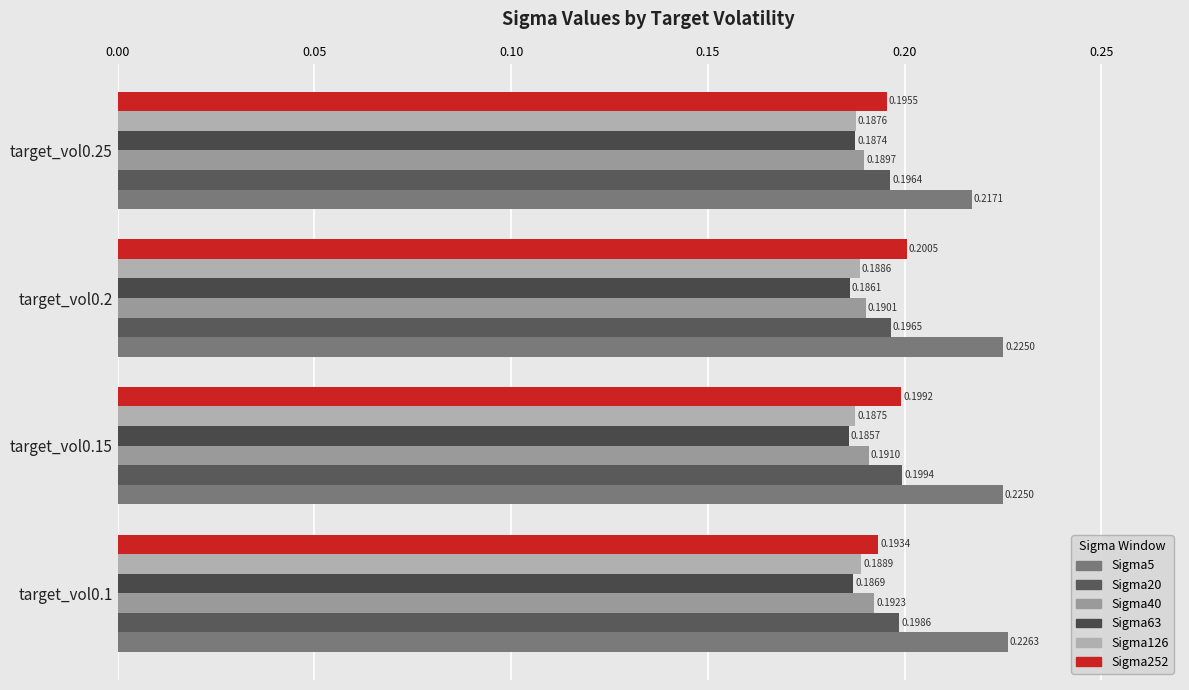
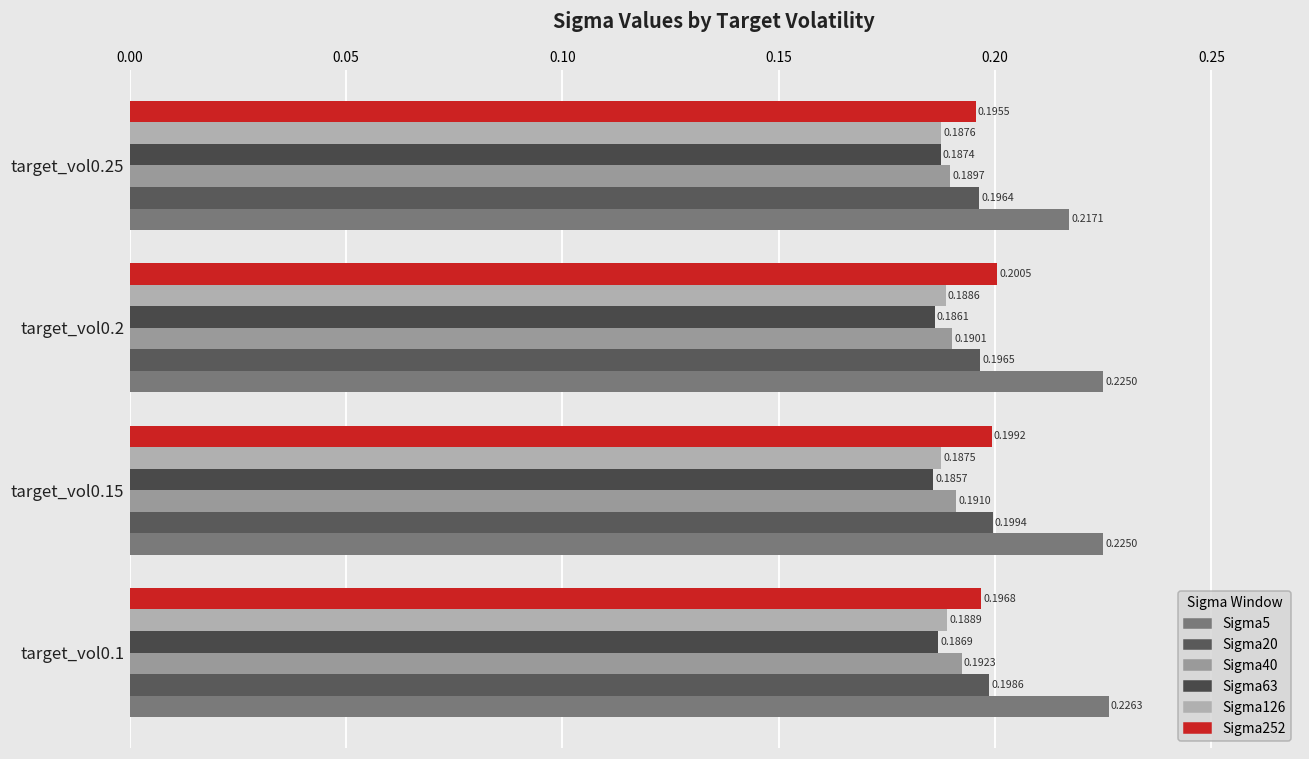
  {
    "Sigma252": {
      "target_vol0.25": 0.1955,
      "target_vol0.2": 0.2005,
      "target_vol0.15": 0.1992,
-     "target_vol0.1": 0.1934
+     "target_vol0.1": 0.1968
    }
  }
